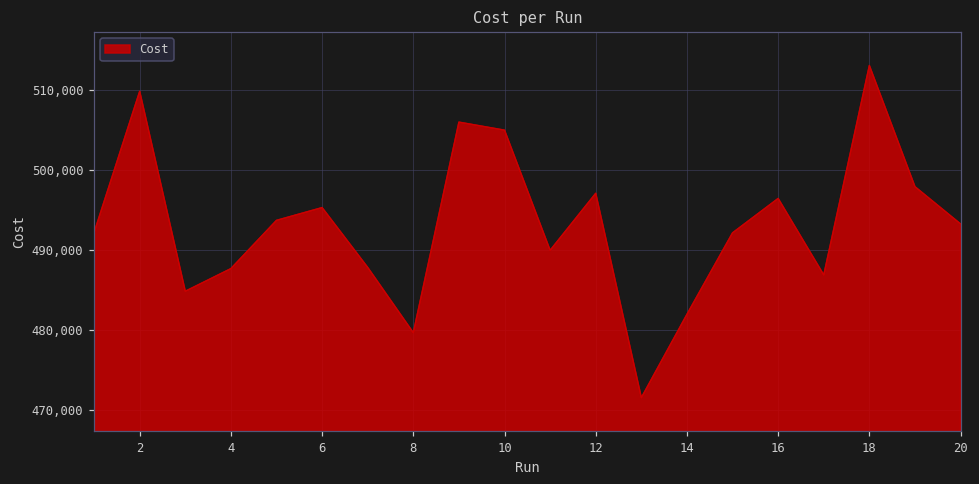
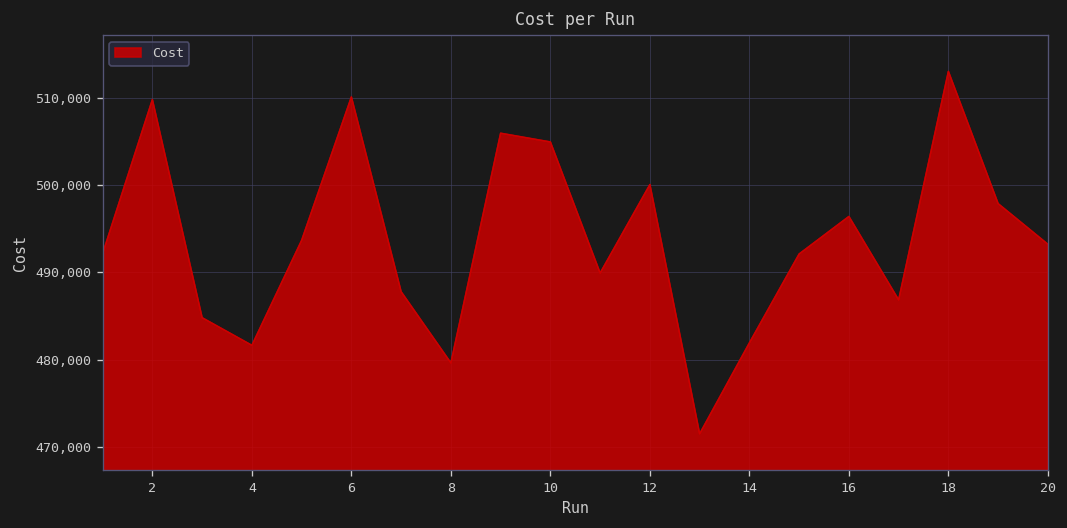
  {
    "2": "510,000",
-   "4": "488,000",
-   "6": "495,000",
+   "4": "482,000",
+   "6": "510,000",
    "8": "480,000",
    "10": "505,000",
-   "12": "497,000",
+   "12": "500,000",
    "14": "482,000",
    "16": "496,000",
    "18": "513,000",
    "20": "493,000"
  }
